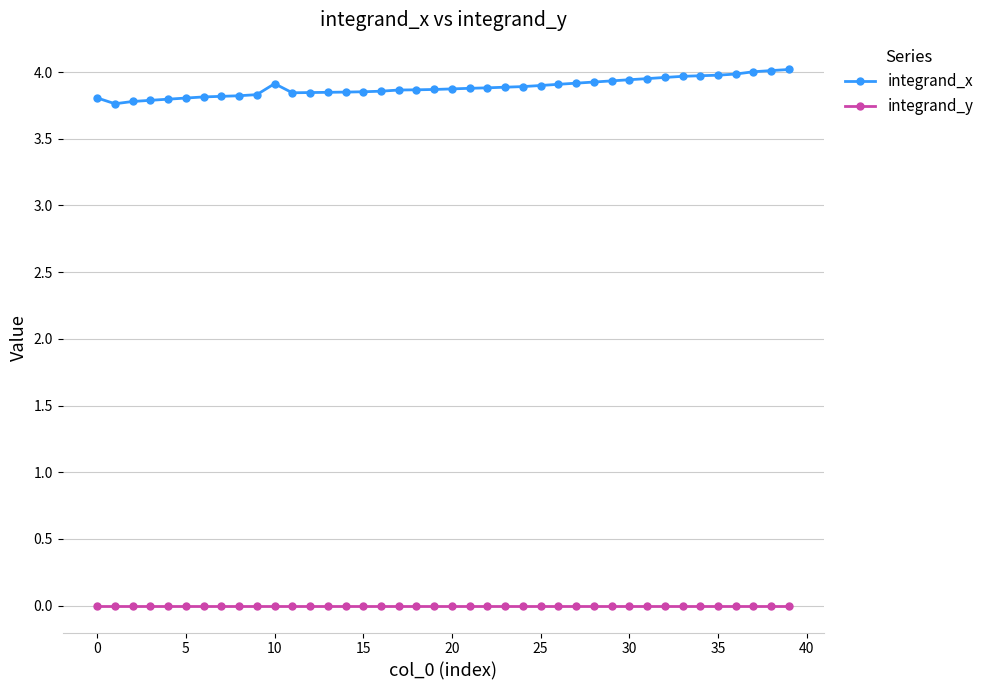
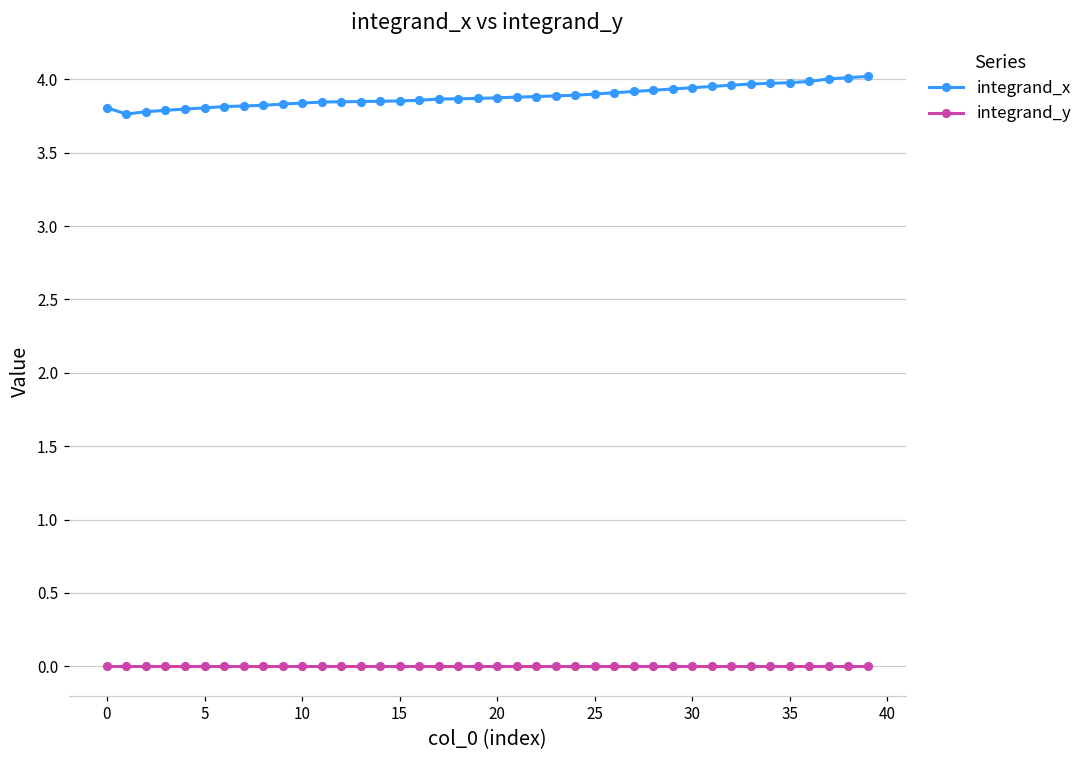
  {
    "integrand_x": {
      "0": 3.81,
      "5": 3.81,
-     "10": 3.91,
+     "10": 3.84,
      "15": 3.85,
      "20": 3.87,
      "25": 3.90,
      "30": 3.94,
      "35": 3.98
    },
    "integrand_y": {
      "0": 0.00,
      "5": 0.00,
      "10": 0.00,
      "15": 0.00,
      "20": 0.00,
      "25": 0.00,
      "30": 0.00,
      "35": 0.00
    }
  }
